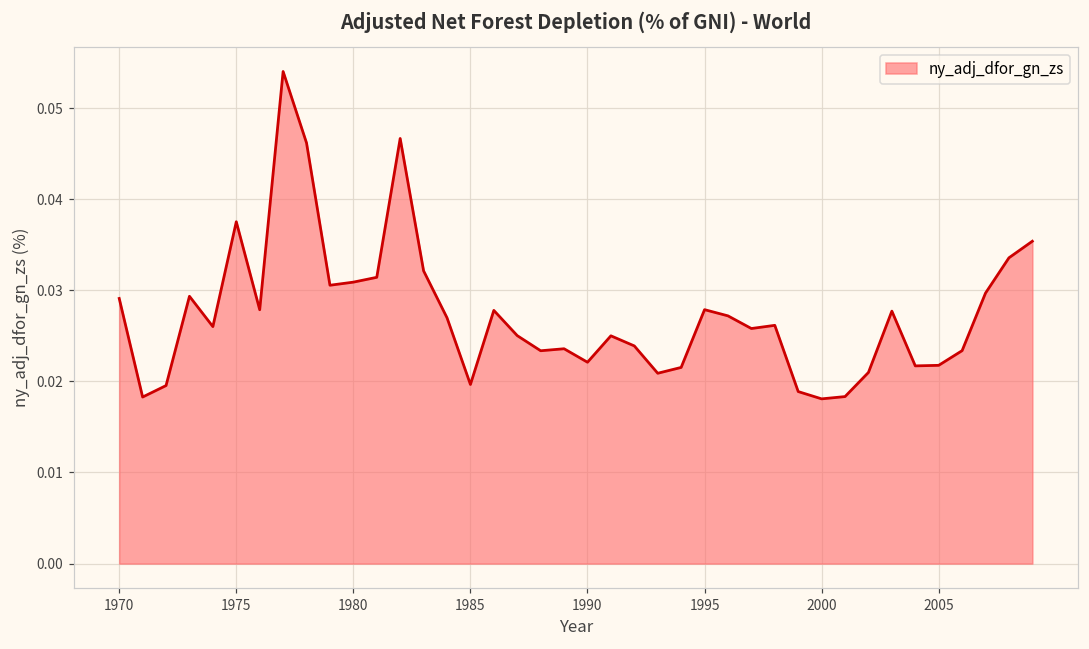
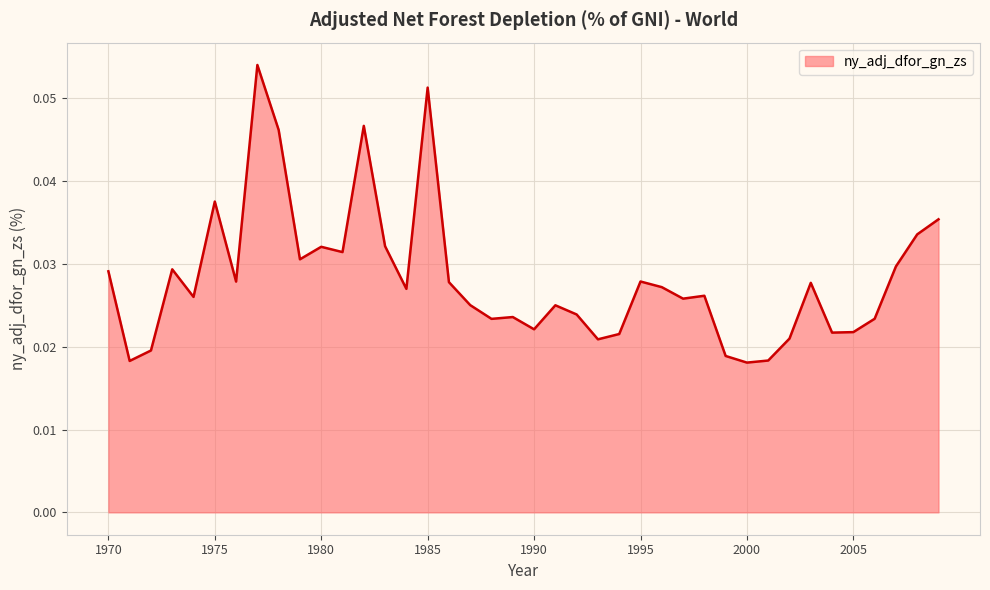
  {
    "1970": 0.029,
    "1975": 0.038,
-   "1980": 0.031,
-   "1985": 0.020,
+   "1980": 0.032,
+   "1985": 0.051,
    "1990": 0.022,
    "1995": 0.028,
    "2000": 0.018,
    "2005": 0.022
  }
